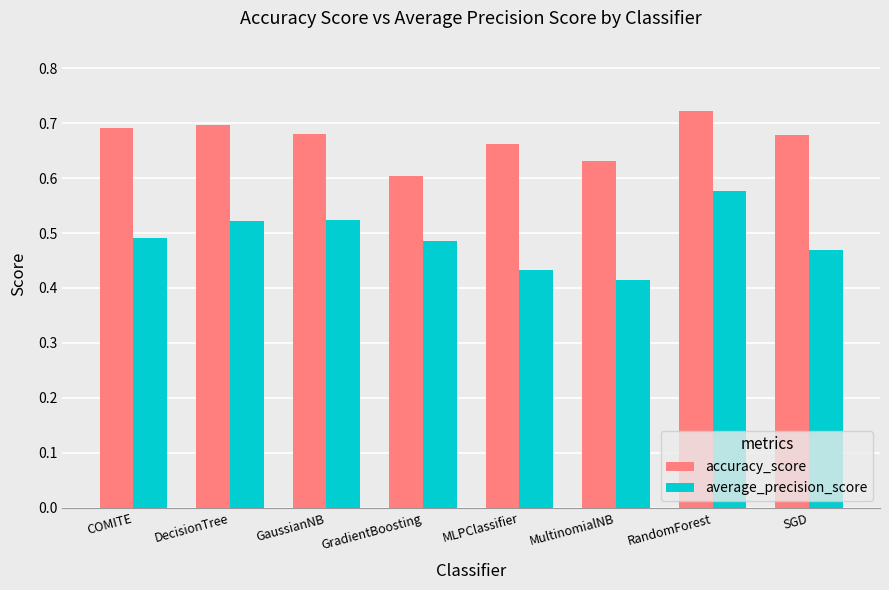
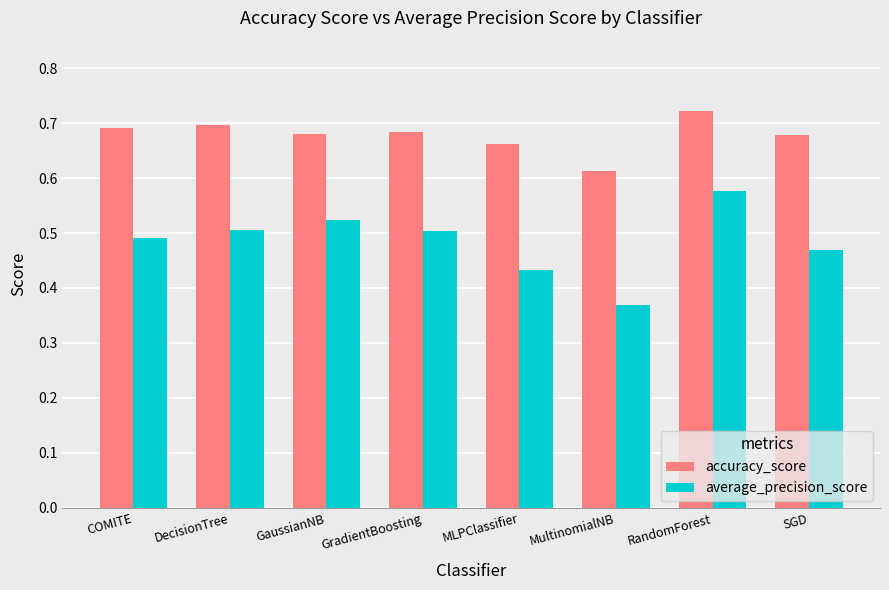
  {
    "accuracy_score": {
      "COMITE": 0.69,
      "DecisionTree": 0.70,
      "GaussianNB": 0.68,
-     "GradientBoosting": 0.60,
+     "GradientBoosting": 0.68,
      "MLPClassifier": 0.66,
-     "MultinomialNB": 0.63,
+     "MultinomialNB": 0.61,
      "RandomForest": 0.72,
      "SGD": 0.68
    },
    "average_precision_score": {
      "COMITE": 0.49,
-     "DecisionTree": 0.52,
+     "DecisionTree": 0.51,
      "GaussianNB": 0.52,
-     "GradientBoosting": 0.48,
+     "GradientBoosting": 0.50,
      "MLPClassifier": 0.43,
-     "MultinomialNB": 0.41,
+     "MultinomialNB": 0.37,
      "RandomForest": 0.58,
      "SGD": 0.47
    }
  }
